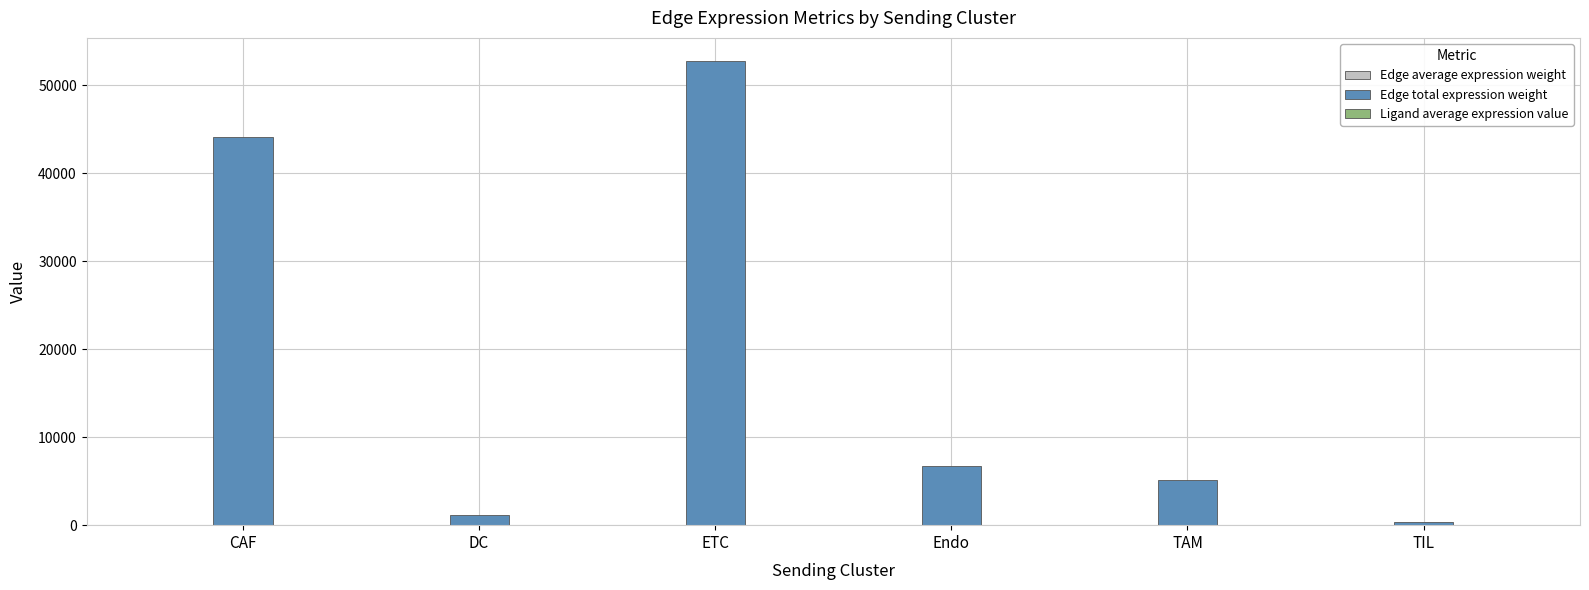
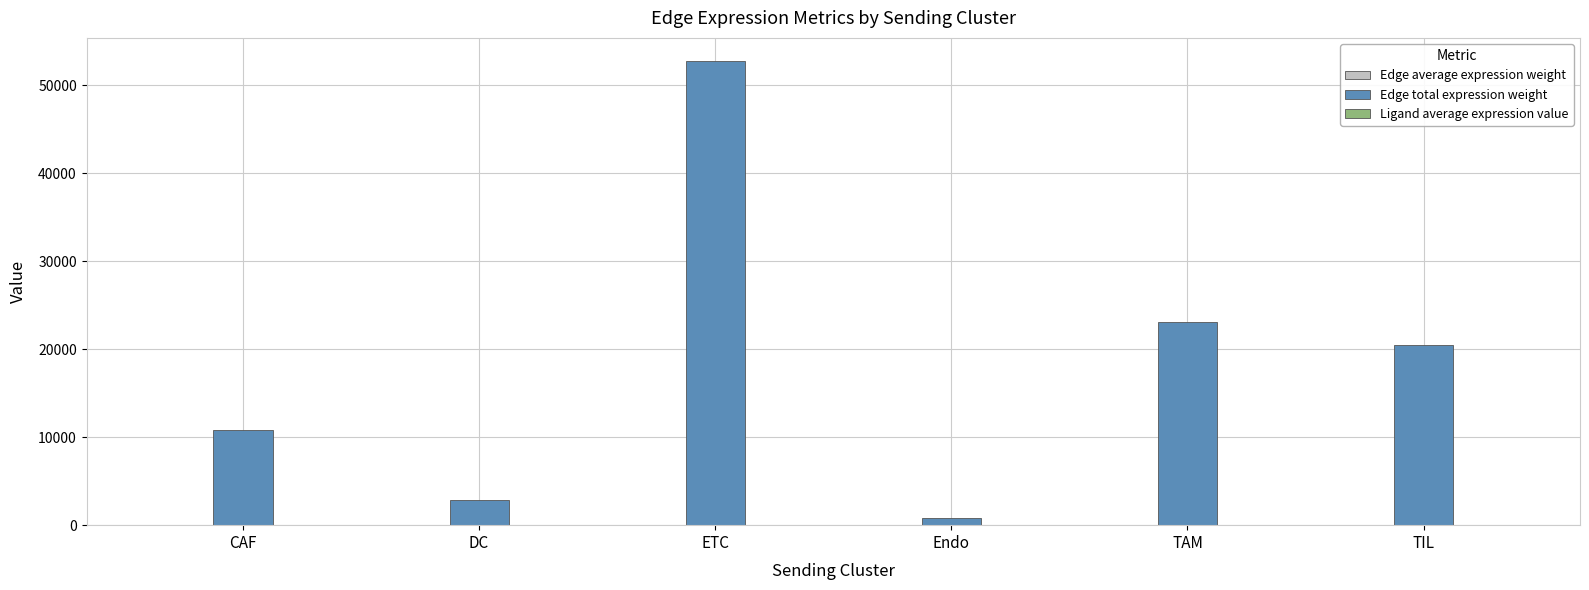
  {
    "Edge total expression weight": {
-     "CAF": 44000,
-     "DC": 1000,
+     "CAF": 11000,
+     "DC": 3000,
      "ETC": 53000,
-     "Endo": 7000,
-     "TAM": 5000,
-     "TIL": 0
+     "Endo": 1000,
+     "TAM": 23000,
+     "TIL": 20000
    }
  }
